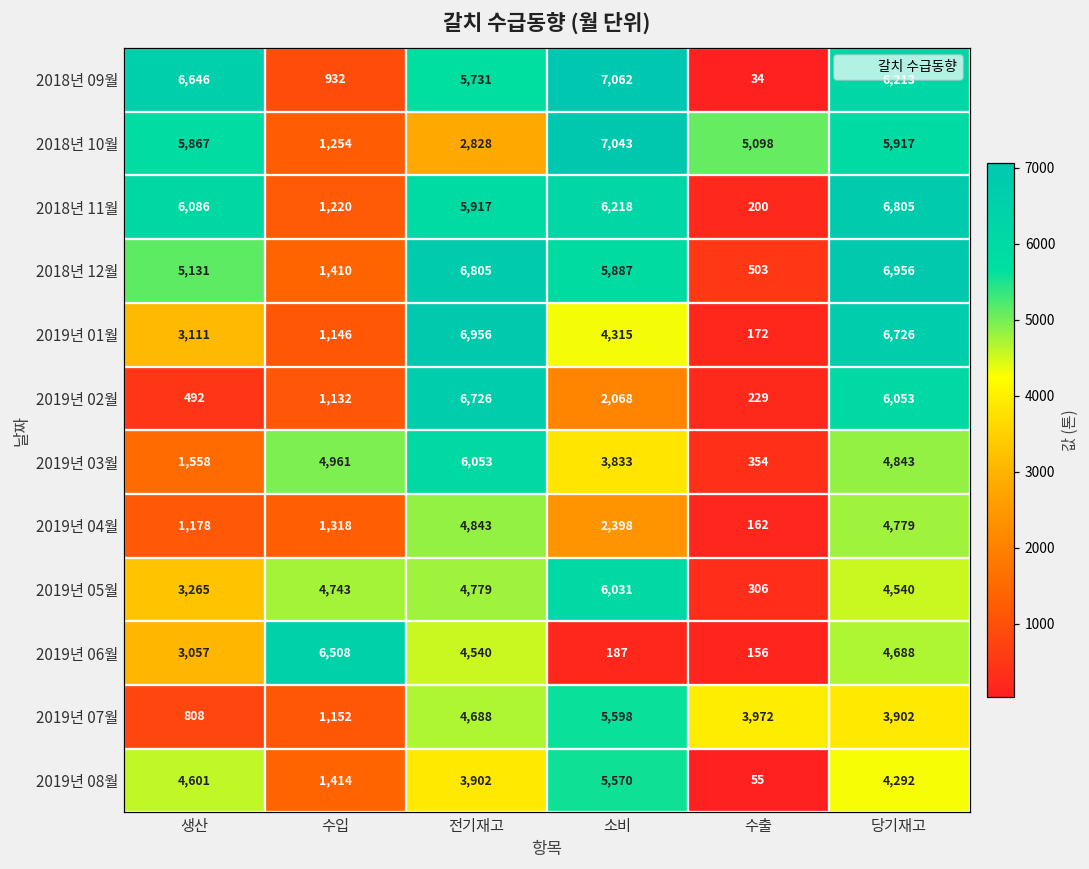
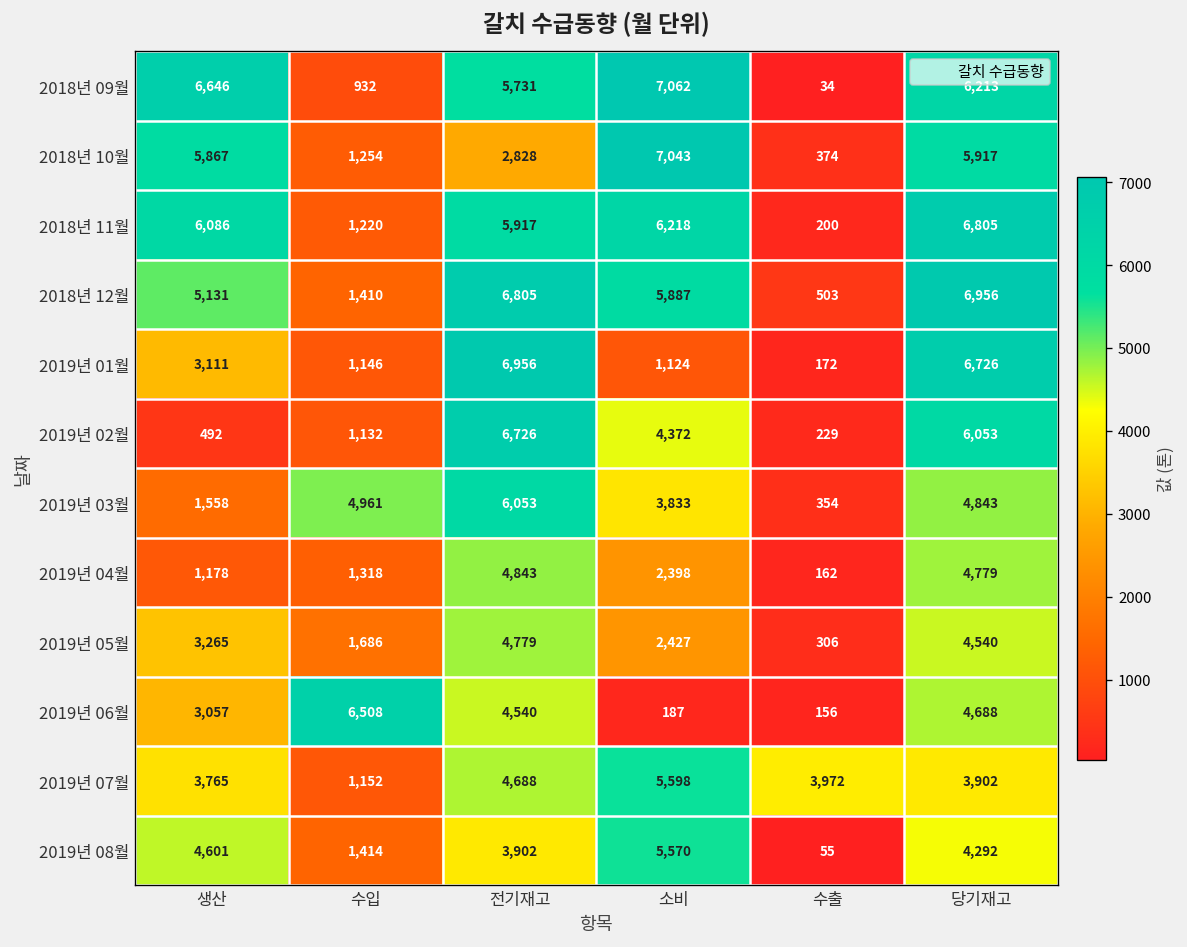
  {
    "2018년 09월": {
      "생산": "6,646",
      "수입": "932",
      "전기재고": "5,731",
      "소비": "7,062",
      "수출": "34"
    },
    "2018년 10월": {
      "생산": "5,867",
      "수입": "1,254",
      "전기재고": "2,828",
      "소비": "7,043",
-     "수출": "5,098",
+     "수출": "374",
      "당기재고": "5,917"
    },
    "2018년 11월": {
      "생산": "6,086",
      "수입": "1,220",
      "전기재고": "5,917",
      "소비": "6,218",
      "수출": "200",
      "당기재고": "6,805"
    },
    "2018년 12월": {
      "생산": "5,131",
      "수입": "1,410",
      "전기재고": "6,805",
      "소비": "5,887",
      "수출": "503",
      "당기재고": "6,956"
    },
    "2019년 01월": {
      "생산": "3,111",
      "수입": "1,146",
      "전기재고": "6,956",
-     "소비": "4,315",
+     "소비": "1,124",
      "수출": "172",
      "당기재고": "6,726"
    },
    "2019년 02월": {
      "생산": "492",
      "수입": "1,132",
      "전기재고": "6,726",
-     "소비": "2,068",
+     "소비": "4,372",
      "수출": "229",
      "당기재고": "6,053"
    },
    "2019년 03월": {
      "생산": "1,558",
      "수입": "4,961",
      "전기재고": "6,053",
      "소비": "3,833",
      "수출": "354",
      "당기재고": "4,843"
    },
    "2019년 04월": {
      "생산": "1,178",
      "수입": "1,318",
      "전기재고": "4,843",
      "소비": "2,398",
      "수출": "162",
      "당기재고": "4,779"
    },
    "2019년 05월": {
      "생산": "3,265",
-     "수입": "4,743",
+     "수입": "1,686",
      "전기재고": "4,779",
-     "소비": "6,031",
+     "소비": "2,427",
      "수출": "306",
      "당기재고": "4,540"
    },
    "2019년 06월": {
      "생산": "3,057",
      "수입": "6,508",
      "전기재고": "4,540",
      "소비": "187",
      "수출": "156",
      "당기재고": "4,688"
    },
    "2019년 07월": {
-     "생산": "808",
+     "생산": "3,765",
      "수입": "1,152",
      "전기재고": "4,688",
      "소비": "5,598",
      "수출": "3,972",
      "당기재고": "3,902"
    },
    "2019년 08월": {
      "생산": "4,601",
      "수입": "1,414",
      "전기재고": "3,902",
      "소비": "5,570",
      "수출": "55",
      "당기재고": "4,292"
    }
  }
